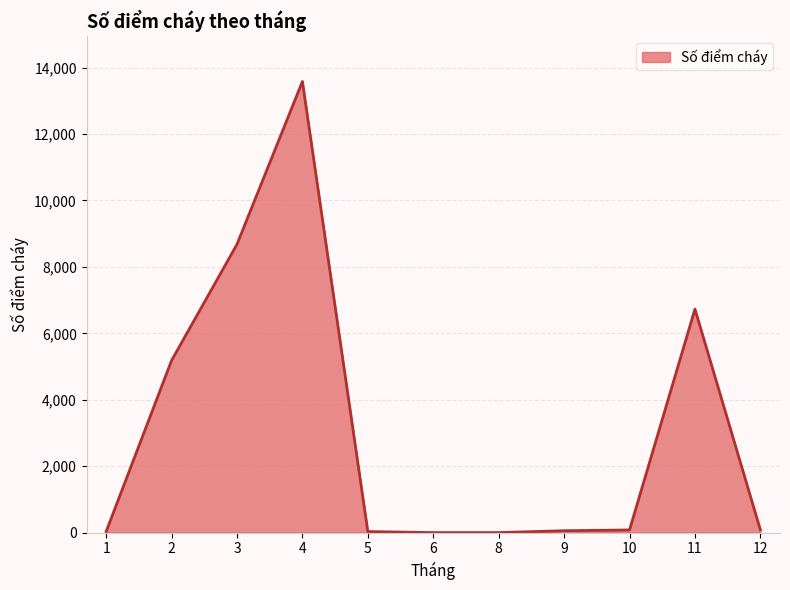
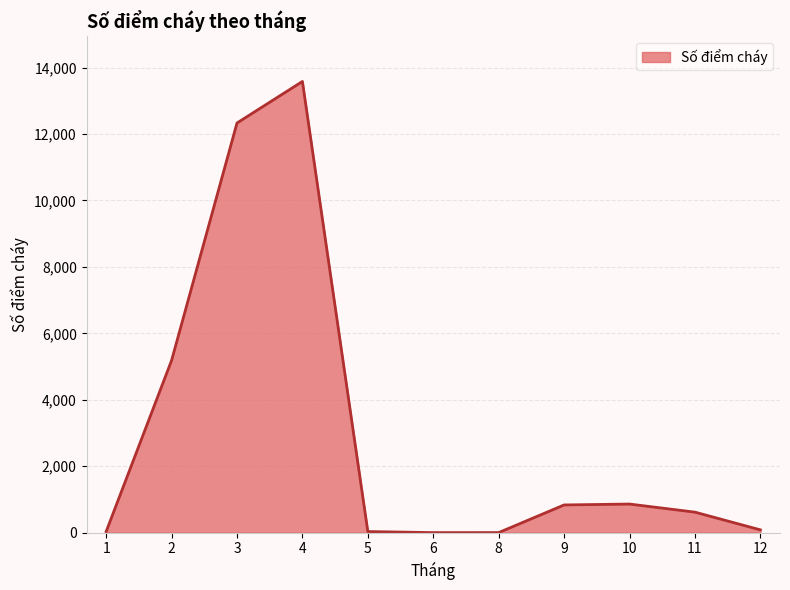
  {
    "1": "0",
    "2": "5,200",
-   "3": "8,700",
+   "3": "12,300",
    "4": "13,600",
    "5": "0",
    "6": "0",
    "8": "0",
-   "9": "100",
-   "10": "100",
-   "11": "6,700",
+   "9": "800",
+   "10": "900",
+   "11": "600",
    "12": "100"
  }
